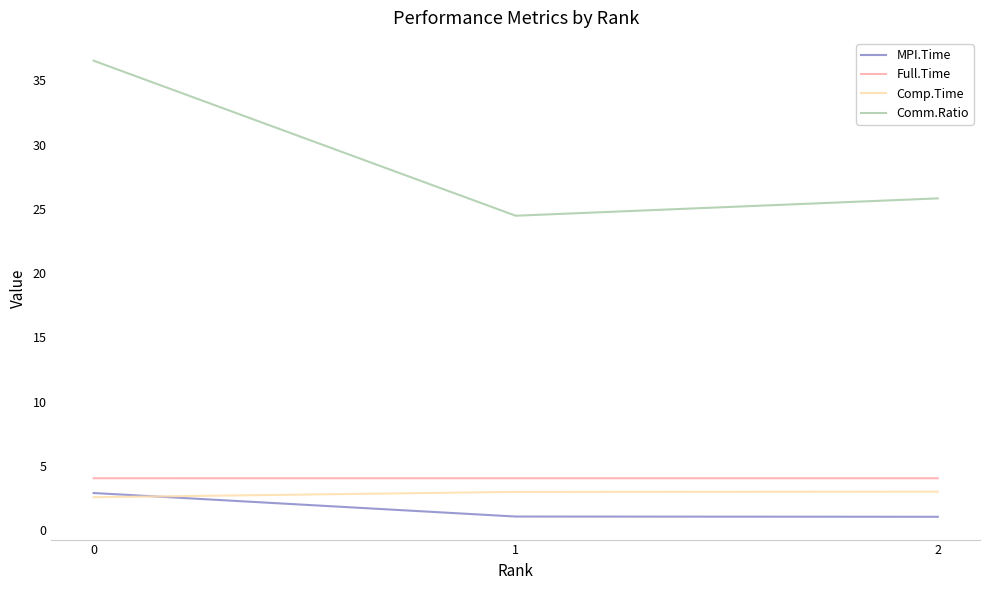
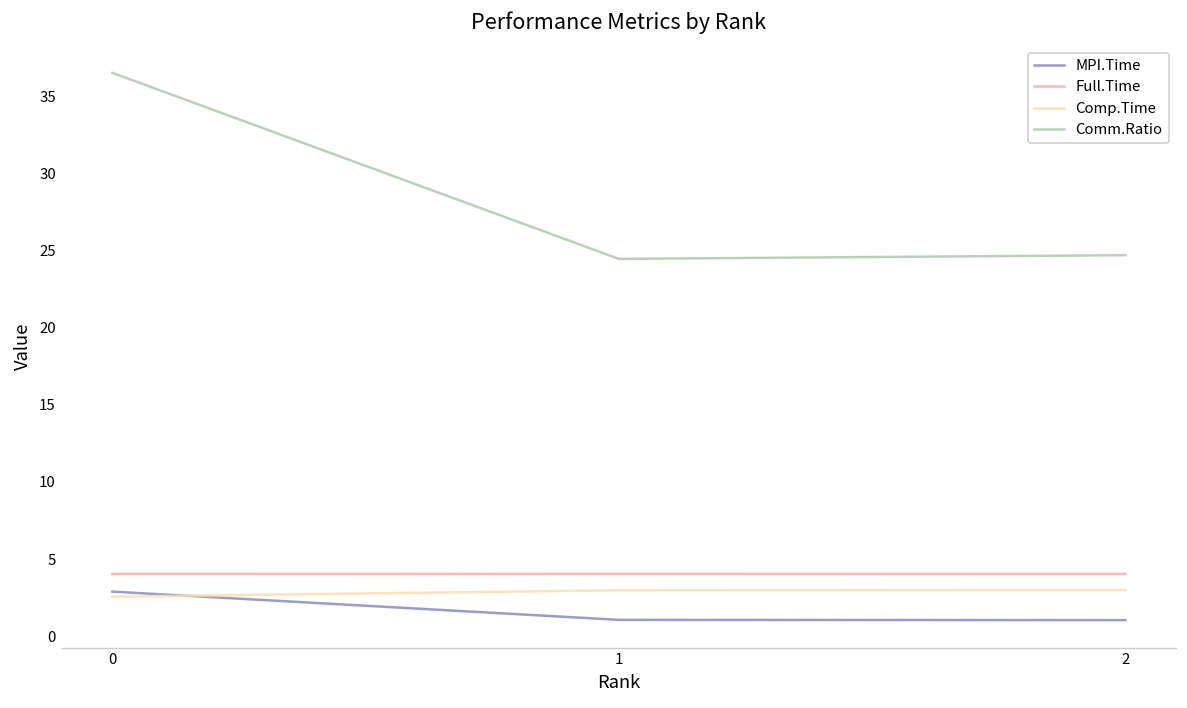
  {
    "MPI.Time": {
      "0": 2.9,
      "1": 1.1,
      "2": 1.0
    },
    "Comm.Ratio": {
      "0": 36.5,
      "1": 24.5,
-     "2": 25.8
+     "2": 24.7
    }
  }
